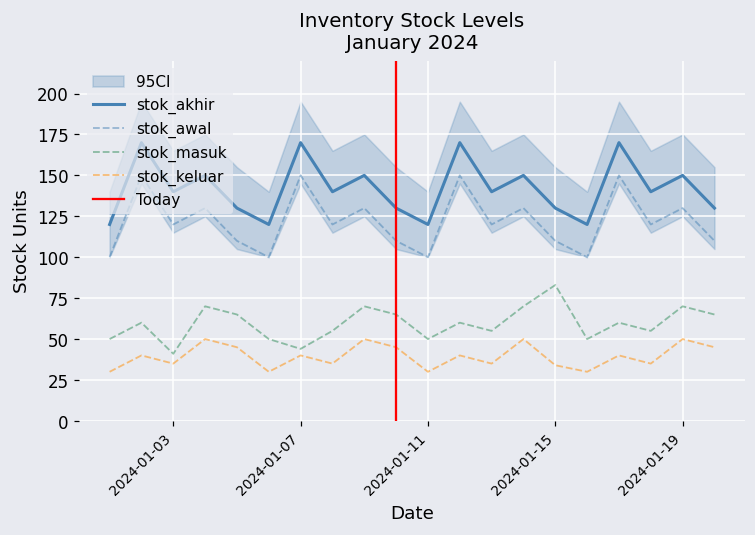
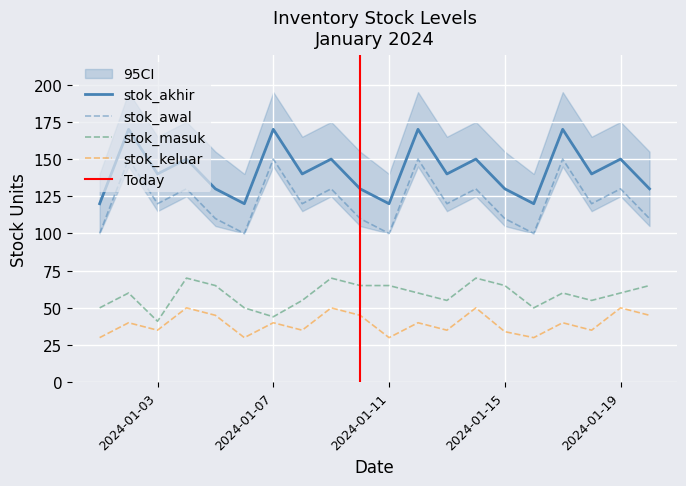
  {
    "stok_masuk": {
      "2024-01-03": 41,
      "2024-01-07": 44,
-     "2024-01-11": 50,
-     "2024-01-15": 83,
-     "2024-01-19": 70
+     "2024-01-11": 65,
+     "2024-01-15": 65,
+     "2024-01-19": 60
    },
    "stok_keluar": {
      "2024-01-03": 35,
      "2024-01-07": 40,
      "2024-01-11": 30,
      "2024-01-15": 34,
      "2024-01-19": 50
    }
  }
